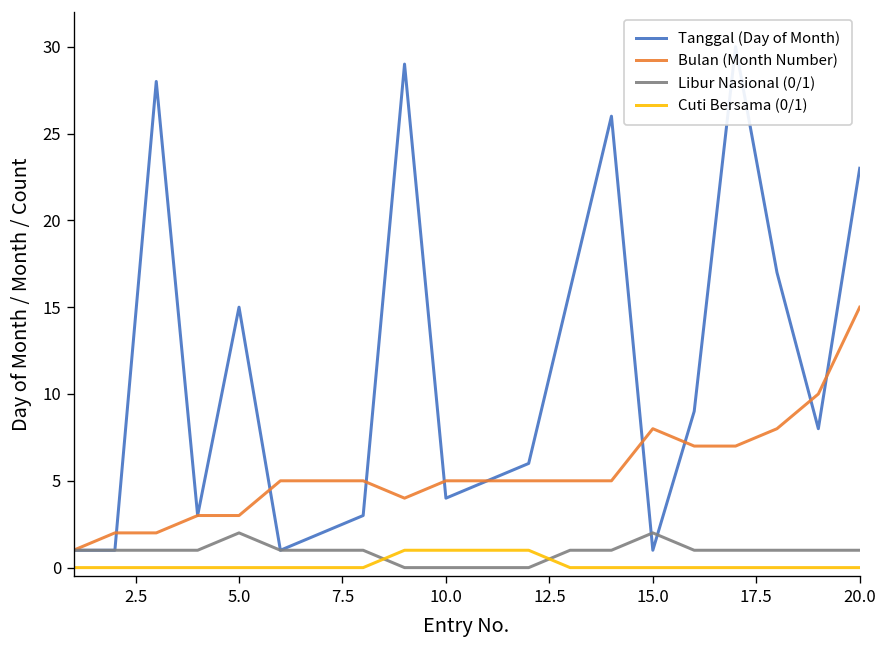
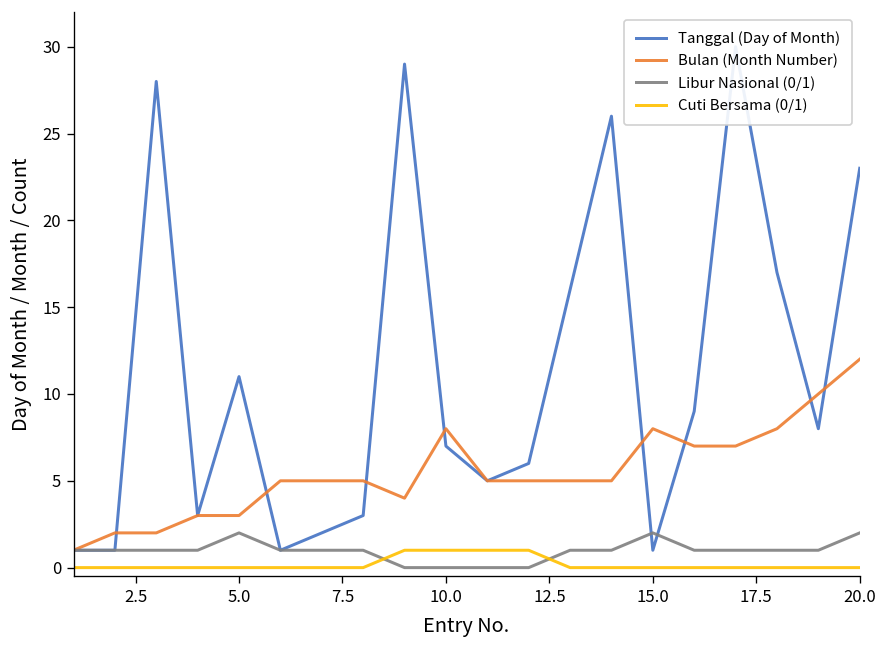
  {
    "Tanggal (Day of Month)": {
-     "5.0": 15,
-     "10.0": 4,
+     "5.0": 11,
+     "10.0": 7,
      "15.0": 1,
      "20.0": 23
    },
    "Bulan (Month Number)": {
      "5.0": 3,
-     "10.0": 5,
+     "10.0": 8,
      "15.0": 8,
-     "20.0": 15
+     "20.0": 12
    },
    "Libur Nasional (0/1)": {
      "5.0": 2,
      "10.0": 0,
      "15.0": 2,
-     "20.0": 1
+     "20.0": 2
    },
    "Cuti Bersama (0/1)": {
      "5.0": 0,
      "10.0": 1,
      "15.0": 0,
      "20.0": 0
    }
  }
